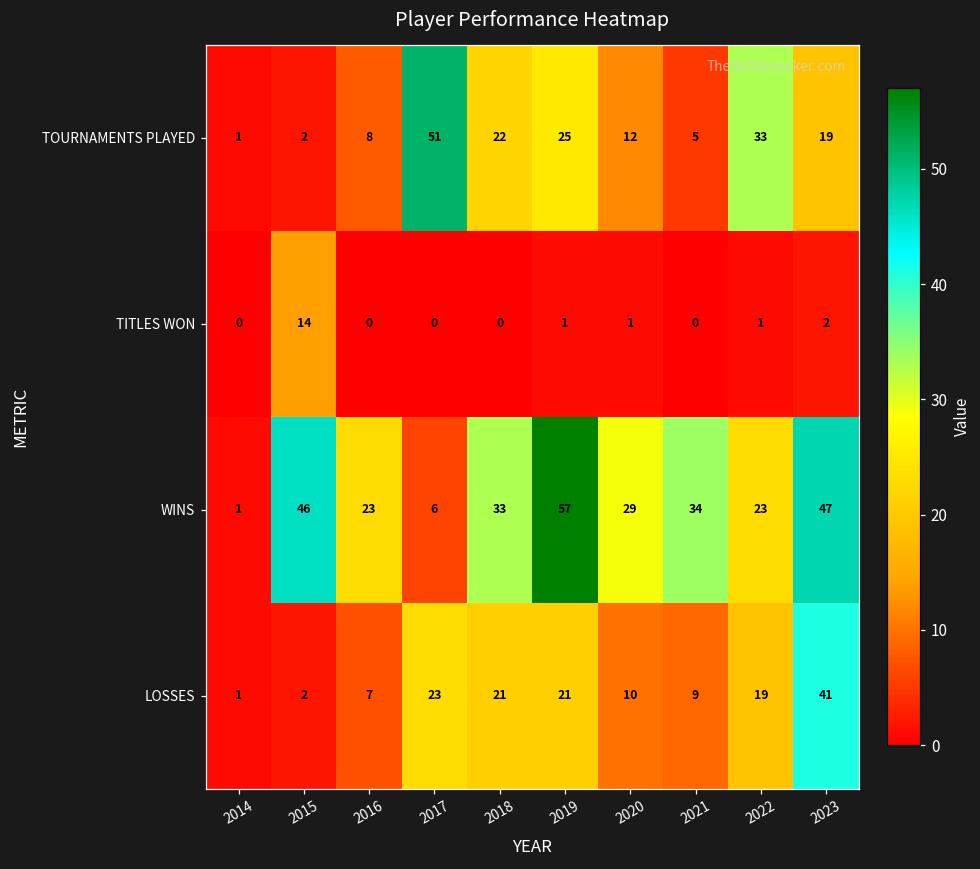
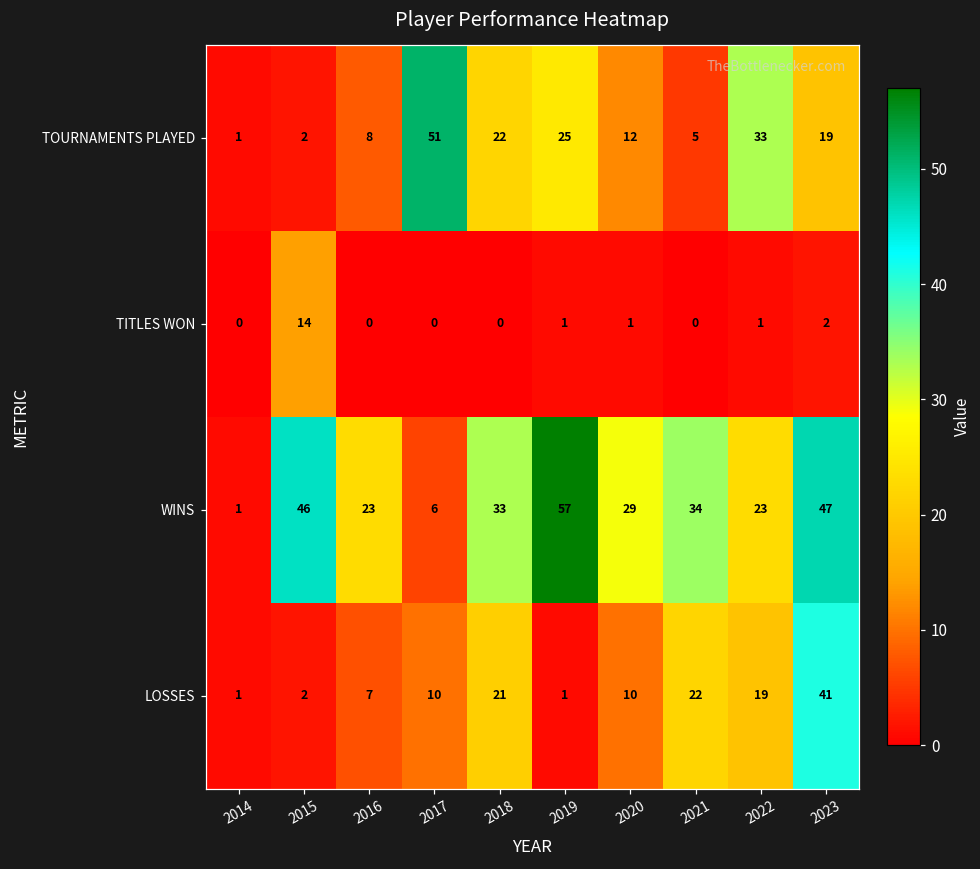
  {
    "TOURNAMENTS PLAYED": {
      "2014": 1,
      "2015": 2,
      "2016": 8,
      "2017": 51,
      "2018": 22,
      "2019": 25,
      "2020": 12,
      "2021": 5,
      "2023": 19
    },
    "TITLES WON": {
      "2014": 0,
      "2015": 14,
      "2016": 0,
      "2017": 0,
      "2018": 0,
      "2019": 1,
      "2020": 1,
      "2021": 0,
      "2022": 1,
      "2023": 2
    },
    "WINS": {
      "2014": 1,
      "2015": 46,
      "2016": 23,
      "2017": 6,
      "2018": 33,
      "2019": 57,
      "2020": 29,
      "2021": 34,
      "2022": 23,
      "2023": 47
    },
    "LOSSES": {
      "2014": 1,
      "2015": 2,
      "2016": 7,
-     "2017": 23,
+     "2017": 10,
      "2018": 21,
-     "2019": 21,
+     "2019": 1,
      "2020": 10,
-     "2021": 9,
+     "2021": 22,
      "2022": 19,
      "2023": 41
    }
  }
